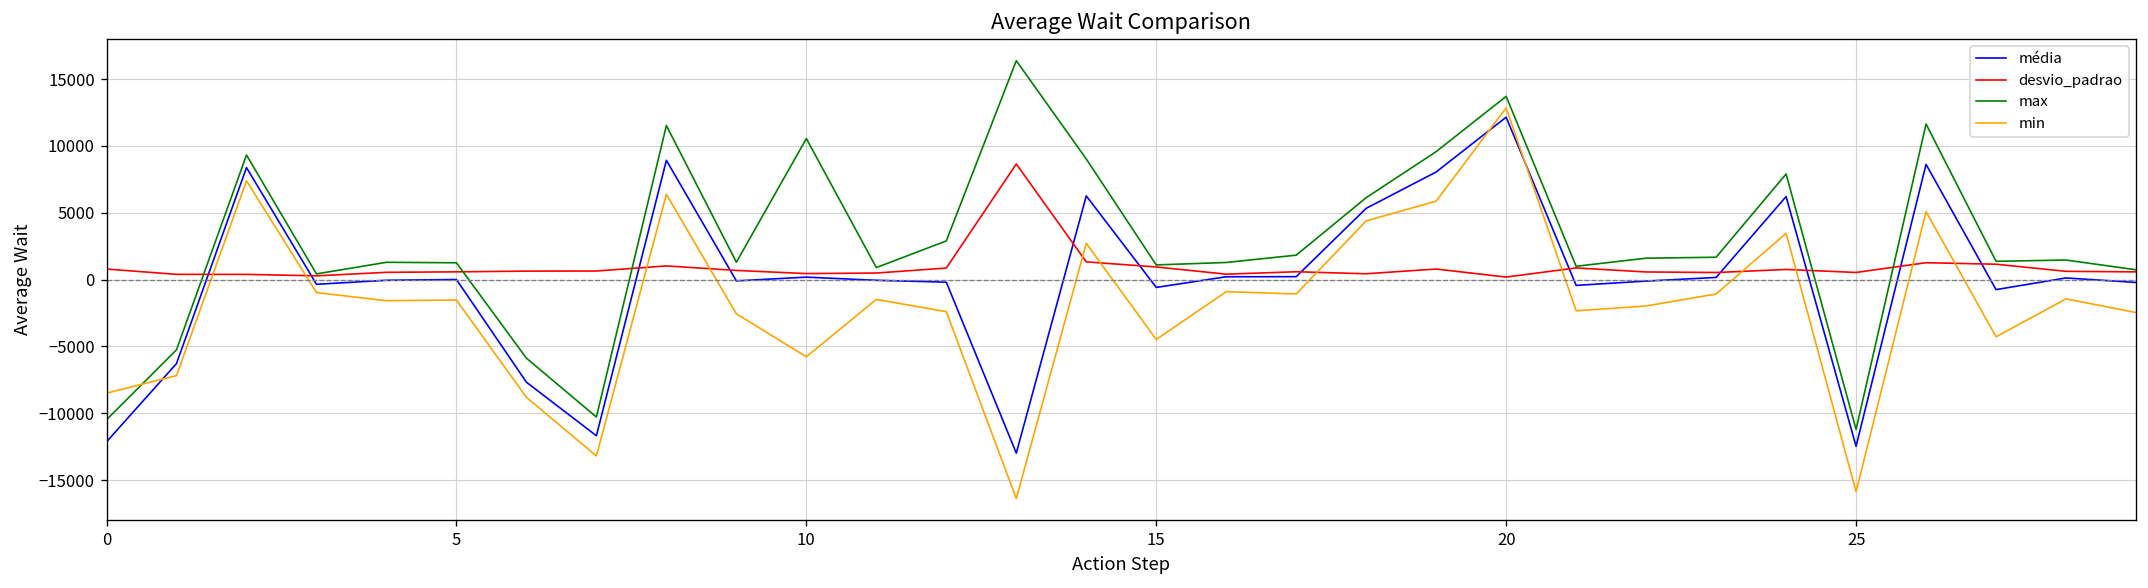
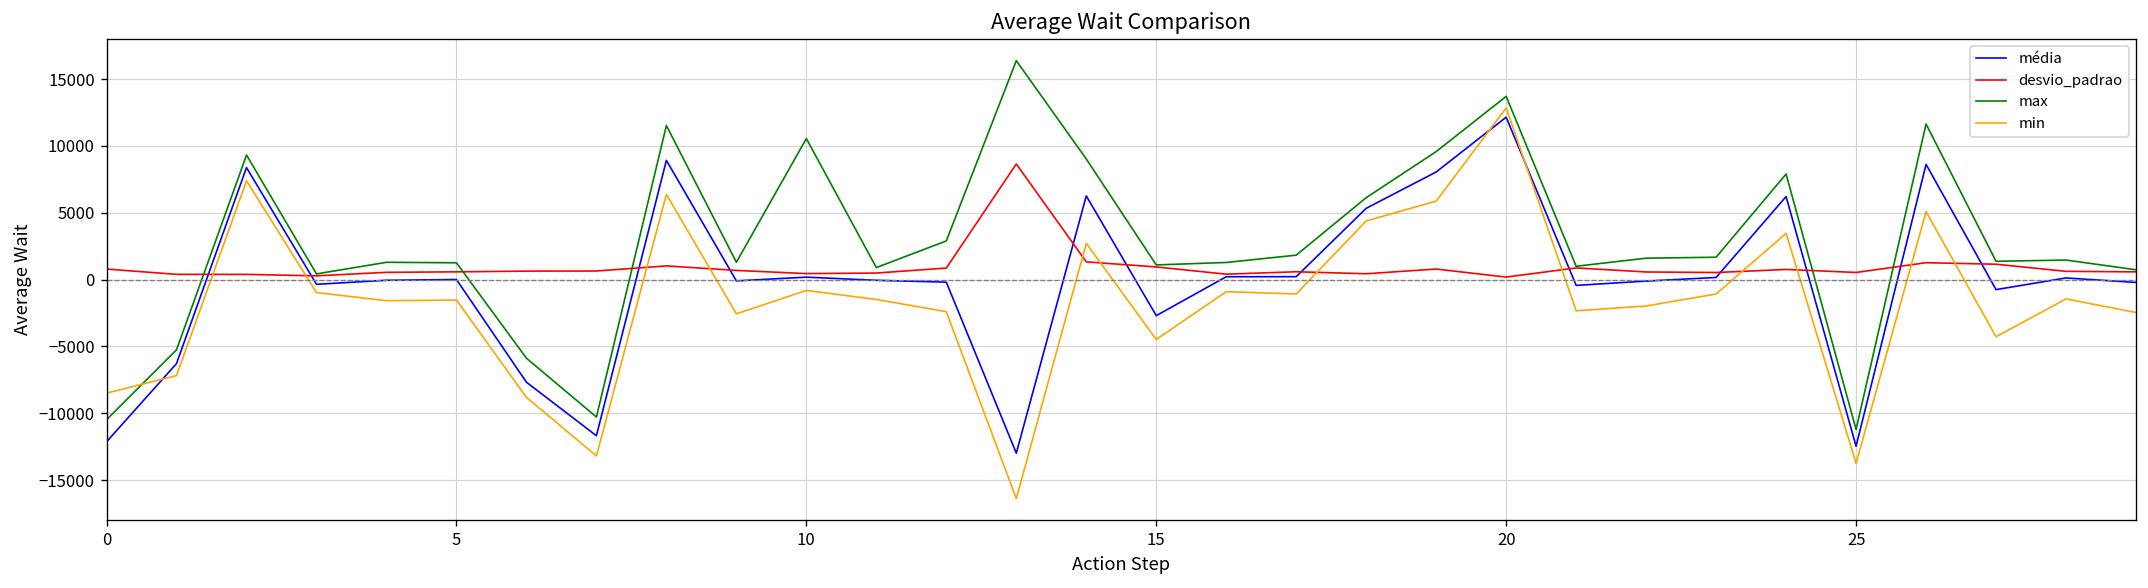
  {
    "média": {
      "0": -12100,
      "5": 0,
      "10": 200,
-     "15": -600,
+     "15": -2700,
      "20": 12100,
      "25": -12500
    },
    "desvio_padrao": {
      "0": 800,
      "5": 600,
      "10": 400,
      "20": 200,
      "25": 500
    },
    "max": {
      "0": -10500,
      "5": 1300,
      "10": 10500,
      "20": 13700,
      "25": -11200
    },
    "min": {
      "0": -8500,
      "5": -1500,
-     "10": -5800,
+     "10": -800,
      "15": -4500,
      "20": 12800,
-     "25": -15900
+     "25": -13700
    }
  }
